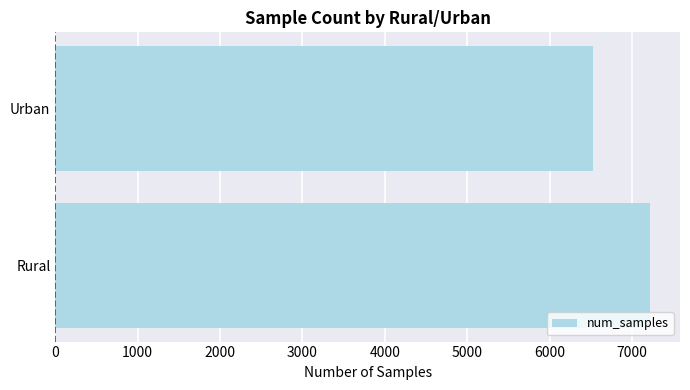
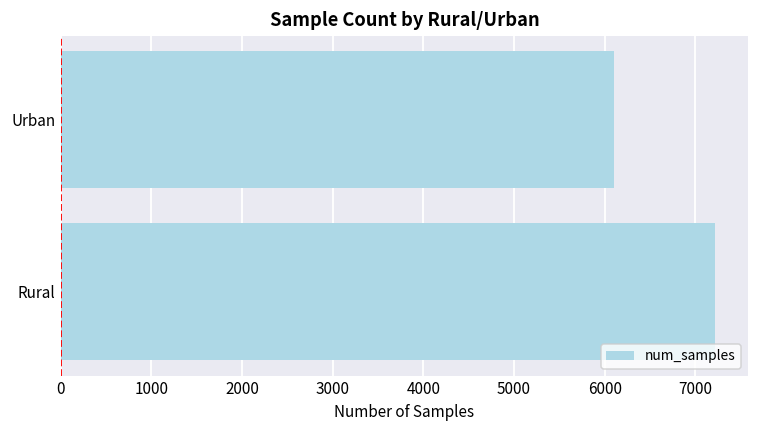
  {
-   "Urban": 6500,
+   "Urban": 6100,
    "Rural": 7200
  }
